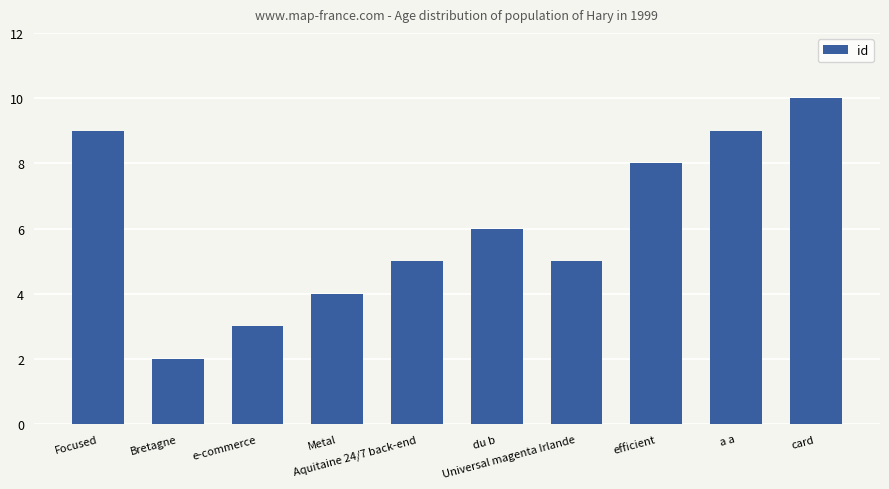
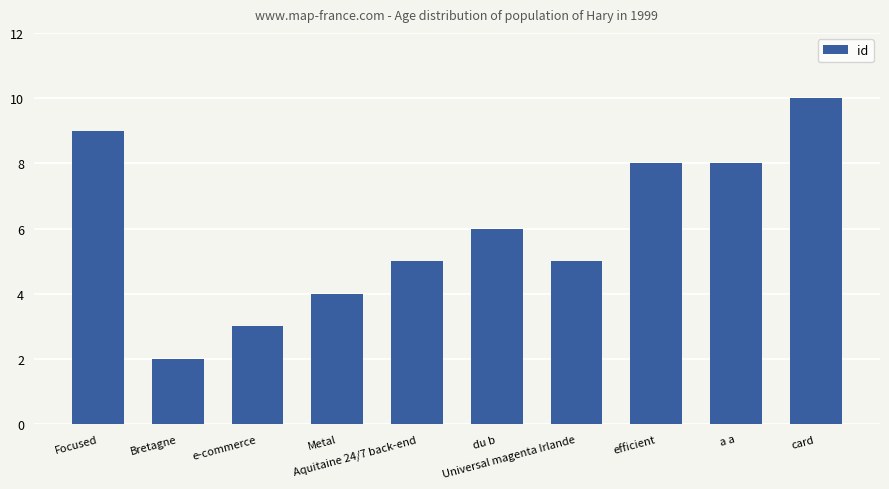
  {
    "Focused": 9,
    "Bretagne": 2,
    "e-commerce": 3,
    "Metal": 4,
    "Aquitaine 24/7 back-end": 5,
    "du b": 6,
    "Universal magenta Irlande": 5,
    "efficient": 8,
-   "a a": 9,
+   "a a": 8,
    "card": 10
  }
